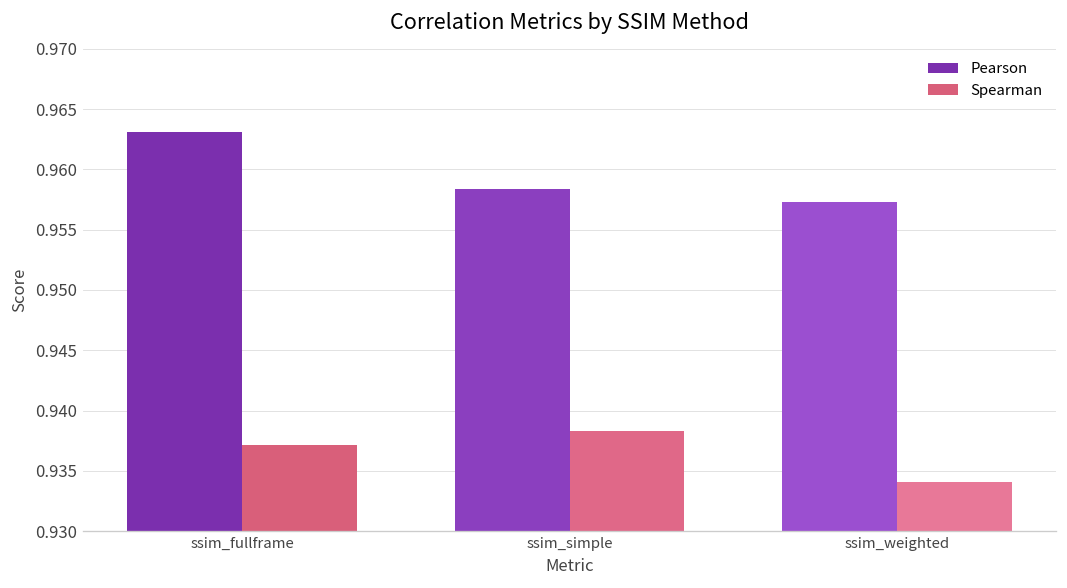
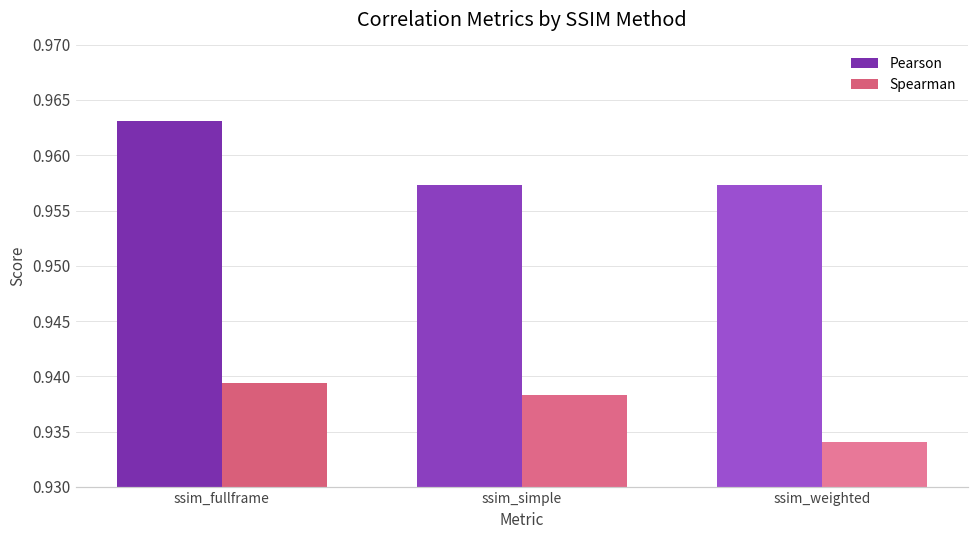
  {
    "Pearson": {
      "ssim_fullframe": 0.9631,
-     "ssim_simple": 0.9584,
+     "ssim_simple": 0.9573,
      "ssim_weighted": 0.9573
    },
    "Spearman": {
-     "ssim_fullframe": 0.9371,
+     "ssim_fullframe": 0.9394,
      "ssim_simple": 0.9383,
      "ssim_weighted": 0.9341
    }
  }
